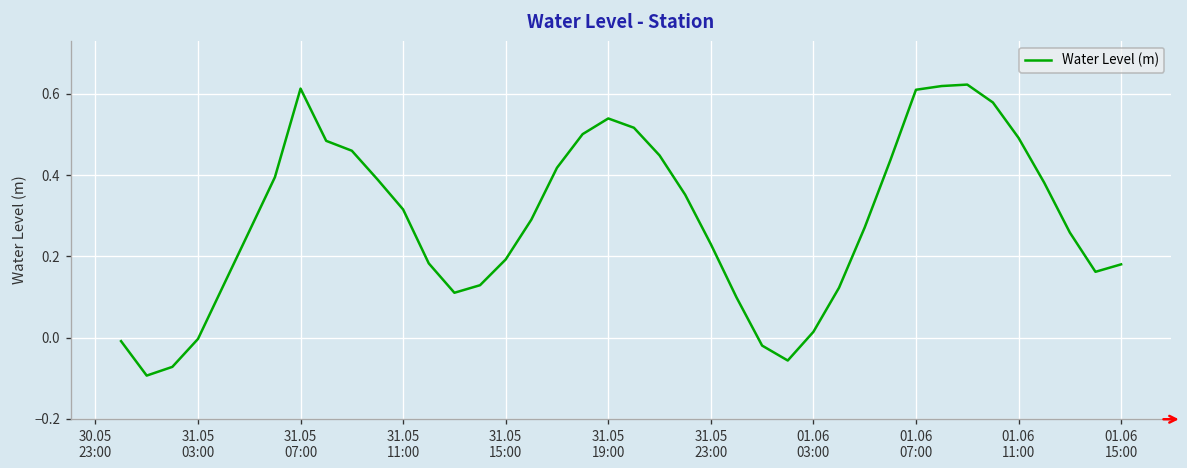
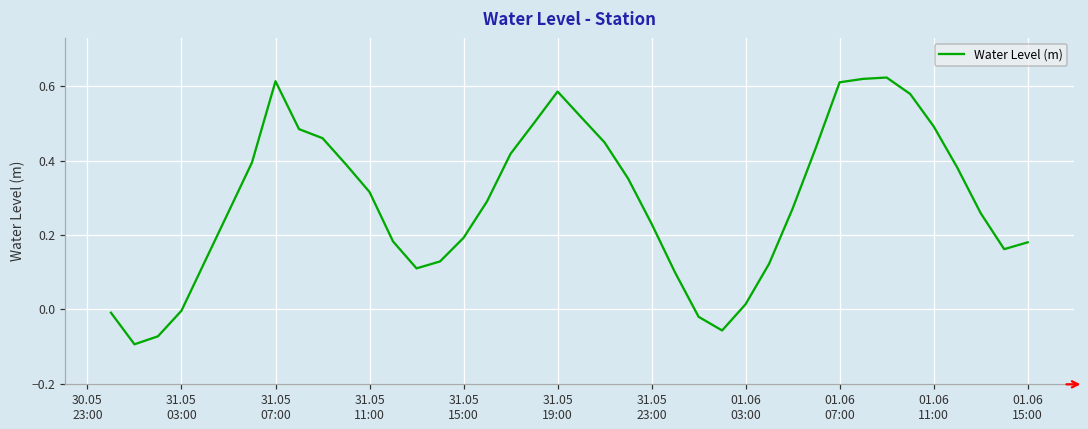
  {
    "31.05 03:00": 0.00,
    "31.05 07:00": 0.61,
    "31.05 11:00": 0.32,
    "31.05 15:00": 0.19,
-   "31.05 19:00": 0.54,
+   "31.05 19:00": 0.59,
    "31.05 23:00": 0.23,
    "01.06 03:00": 0.01,
    "01.06 07:00": 0.61,
    "01.06 11:00": 0.49,
    "01.06 15:00": 0.18
  }
